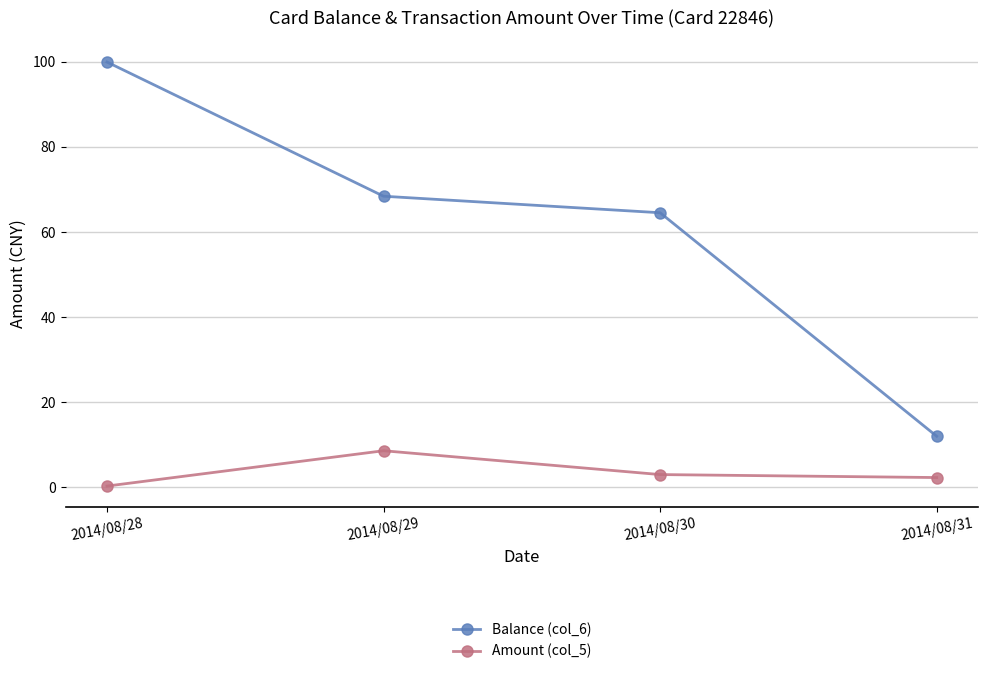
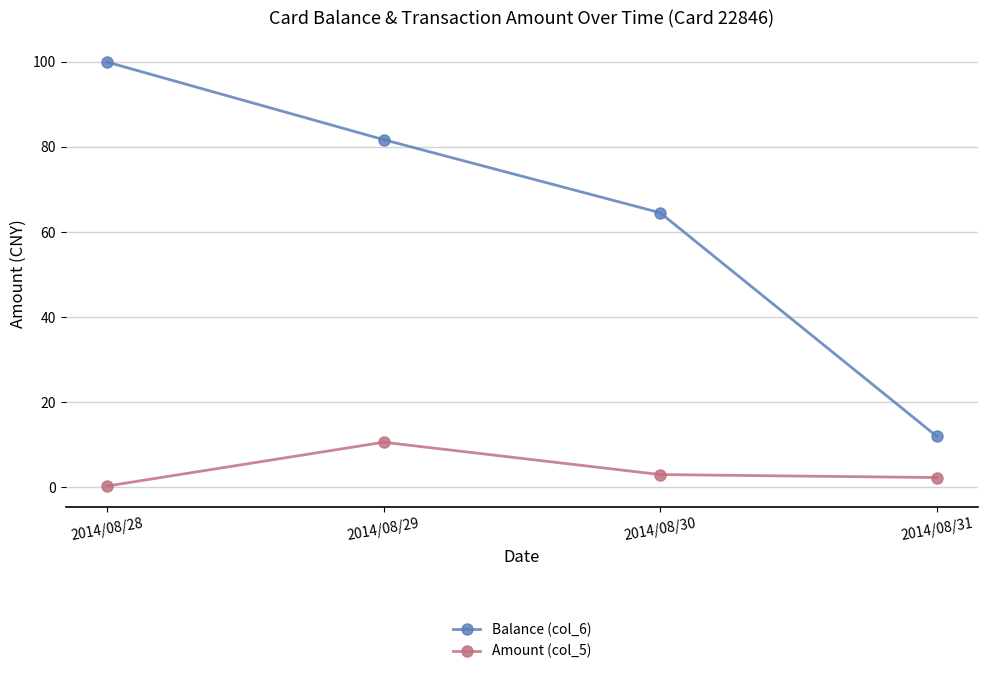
  {
    "Balance (col_6)": {
      "2014/08/28": 100,
-     "2014/08/29": 68,
+     "2014/08/29": 82,
      "2014/08/30": 65,
      "2014/08/31": 12
    },
    "Amount (col_5)": {
      "2014/08/28": 0,
-     "2014/08/29": 9,
+     "2014/08/29": 11,
      "2014/08/30": 3,
      "2014/08/31": 2
    }
  }
